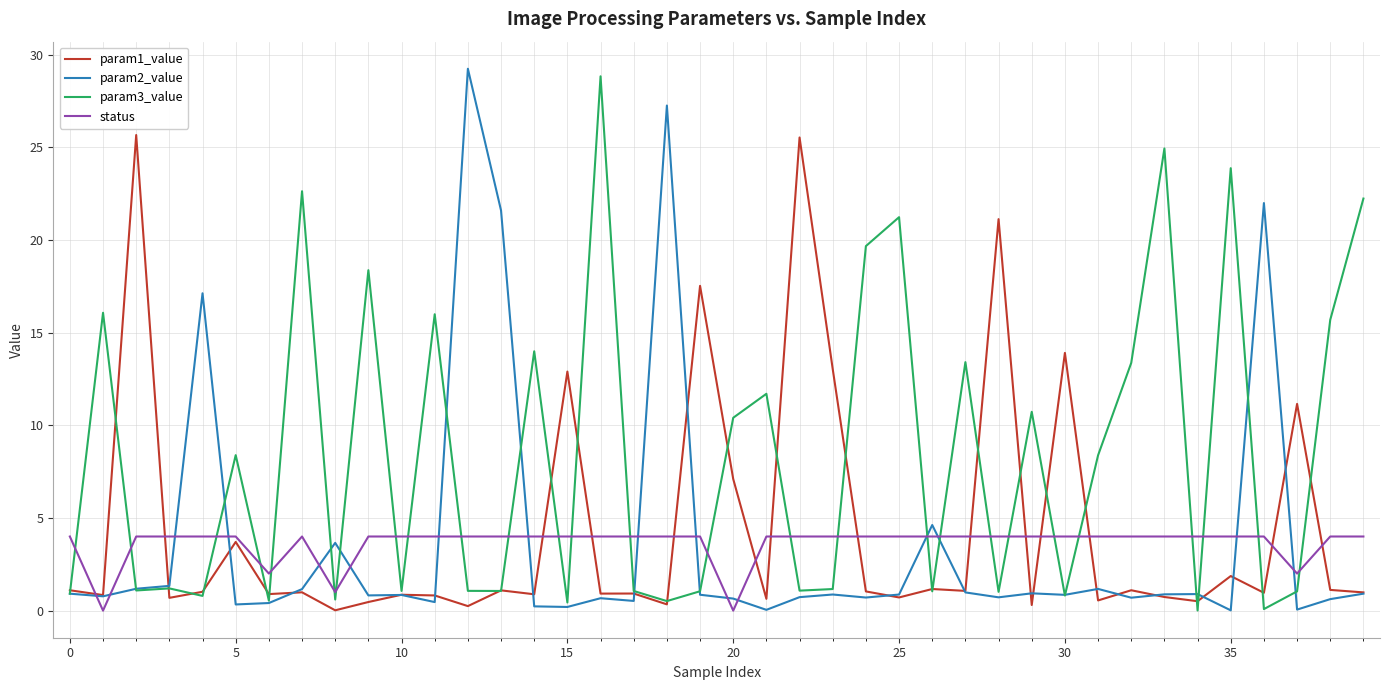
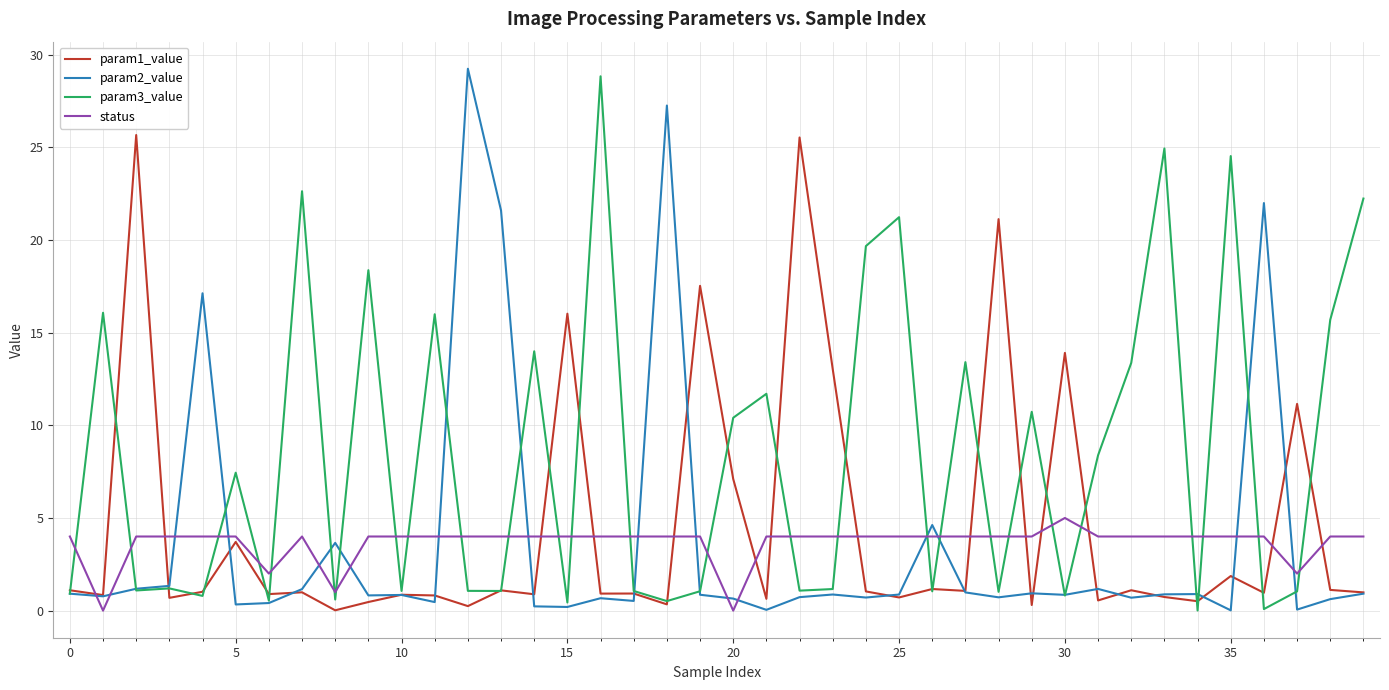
  {
    "param1_value": {
      "0": 1.1,
      "5": 3.7,
-     "15": 12.9,
+     "15": 16.0,
      "20": 7.1,
      "25": 0.7,
      "30": 13.9,
      "35": 1.9
    },
    "param2_value": {
      "5": 0.3,
      "15": 0.2,
      "20": 0.7,
      "25": 0.9,
      "35": 0.0
    },
    "param3_value": {
-     "5": 8.4,
+     "5": 7.4,
      "10": 1.1,
      "15": 0.4,
      "20": 10.4,
      "25": 21.2,
-     "35": 23.9
+     "35": 24.5
    },
    "status": {
      "0": 4,
      "5": 4,
      "10": 4,
      "15": 4,
      "20": 0,
      "25": 4,
-     "30": 4,
+     "30": 5,
      "35": 4
    }
  }
